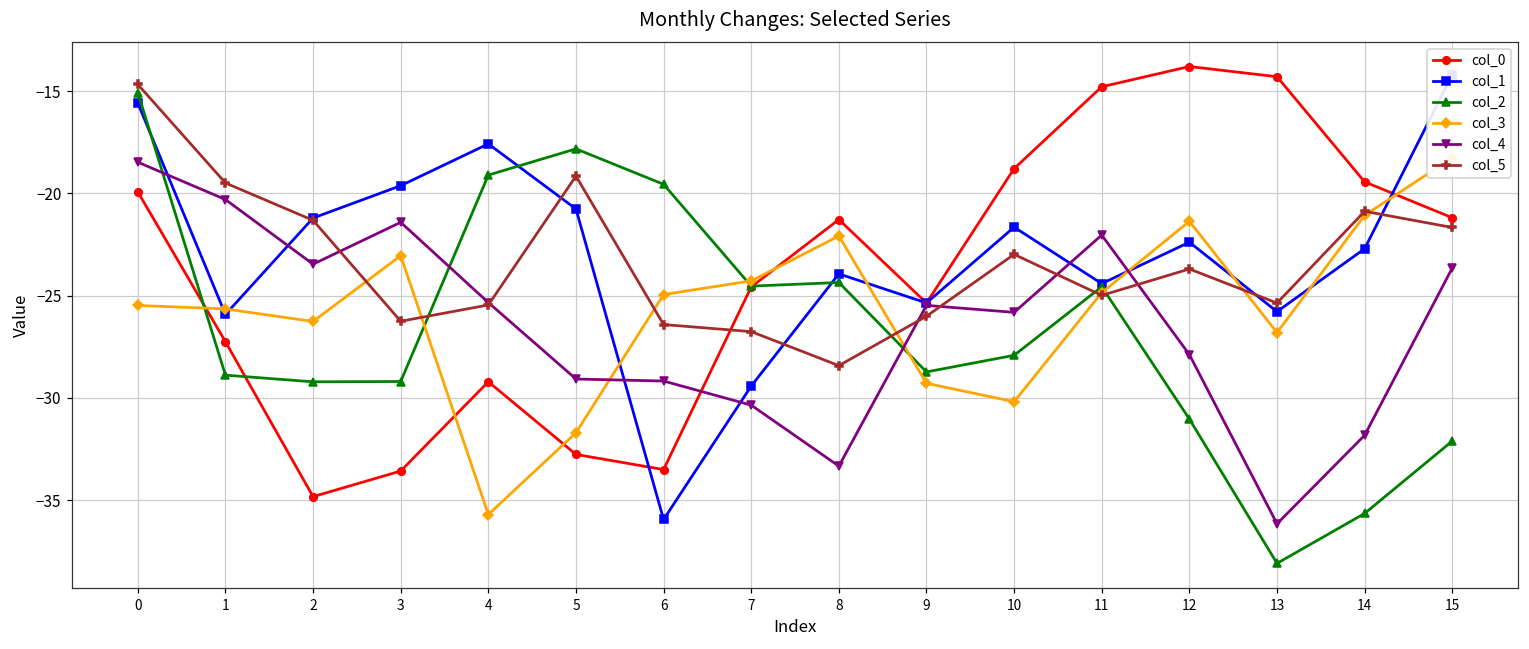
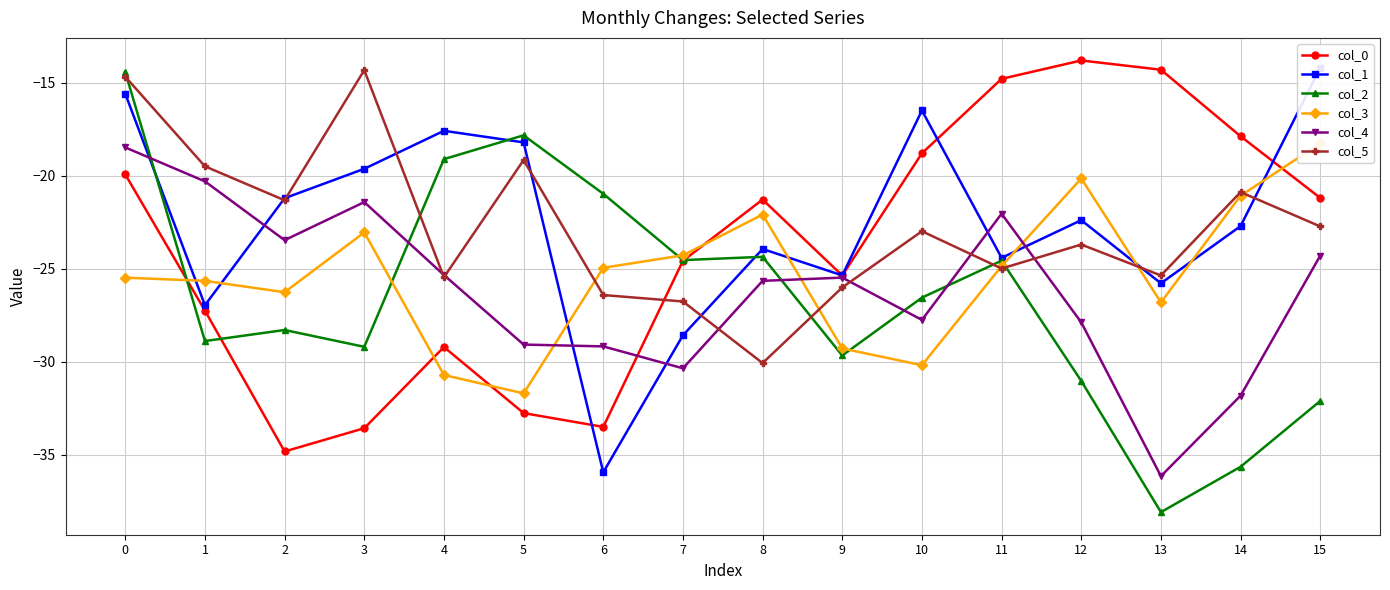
  {
    "col_0": {
      "0": -19.9,
      "1": -27.3,
      "2": -34.8,
      "3": -33.6,
      "4": -29.2,
      "5": -32.8,
      "6": -33.5,
      "8": -21.3,
      "10": -18.8,
      "11": -14.8,
      "12": -13.8,
      "13": -14.3,
-     "14": -19.4,
+     "14": -17.9,
      "15": -21.2
    },
    "col_1": {
      "0": -15.6,
-     "1": -25.9,
+     "1": -27.0,
      "3": -19.6,
      "4": -17.6,
-     "5": -20.8,
+     "5": -18.2,
      "6": -36.0,
-     "7": -29.4,
+     "7": -28.6,
      "8": -23.9,
-     "10": -21.7,
+     "10": -16.5,
      "11": -24.4,
      "12": -22.4,
      "13": -25.8,
      "14": -22.7
    },
    "col_2": {
-     "0": -15.1,
+     "0": -14.4,
      "1": -28.9,
-     "2": -29.2,
+     "2": -28.3,
      "3": -29.2,
      "4": -19.1,
      "5": -17.8,
-     "6": -19.6,
+     "6": -21.0,
      "8": -24.4,
-     "9": -28.7,
-     "10": -27.9,
+     "9": -29.7,
+     "10": -26.6,
      "11": -24.6,
      "12": -31.0,
      "13": -38.1,
      "14": -35.7,
      "15": -32.1
    },
    "col_3": {
      "0": -25.5,
      "1": -25.7,
      "2": -26.3,
      "3": -23.0,
-     "4": -35.7,
+     "4": -30.7,
      "5": -31.7,
      "6": -25.0,
      "7": -24.3,
      "8": -22.1,
      "9": -29.3,
      "10": -30.2,
-     "12": -21.4,
+     "12": -20.1,
      "13": -26.8,
      "14": -21.1
    },
    "col_4": {
      "0": -18.5,
      "1": -20.3,
      "2": -23.5,
      "3": -21.4,
      "5": -29.1,
      "6": -29.2,
      "7": -30.4,
-     "8": -33.3,
-     "10": -25.8,
+     "8": -25.7,
+     "10": -27.8,
      "11": -22.0,
      "12": -27.9,
      "13": -36.2,
      "14": -31.8,
-     "15": -23.7
+     "15": -24.3
    },
    "col_5": {
      "0": -14.7,
      "1": -19.5,
-     "3": -26.3,
+     "3": -14.3,
      "5": -19.2,
      "6": -26.4,
      "7": -26.8,
-     "8": -28.4,
+     "8": -30.1,
      "9": -26.0,
      "10": -23.0,
      "12": -23.7,
      "13": -25.4,
      "14": -20.9,
-     "15": -21.7
+     "15": -22.7
    }
  }
